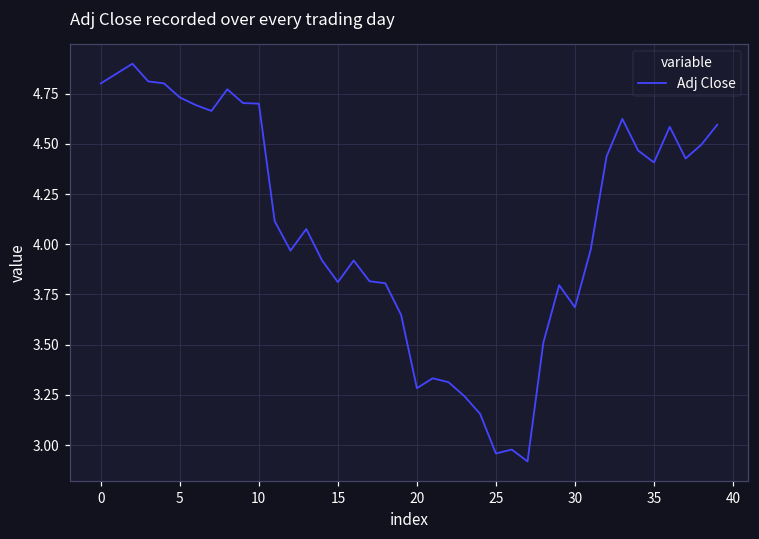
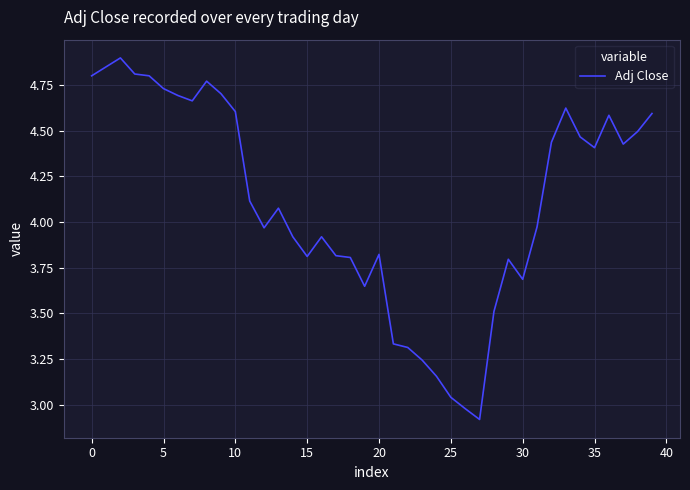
  {
    "0": 4.80,
    "5": 4.73,
-   "10": 4.70,
+   "10": 4.61,
    "15": 3.81,
-   "20": 3.28,
-   "25": 2.96,
+   "20": 3.82,
+   "25": 3.04,
    "30": 3.69,
    "35": 4.41
  }
